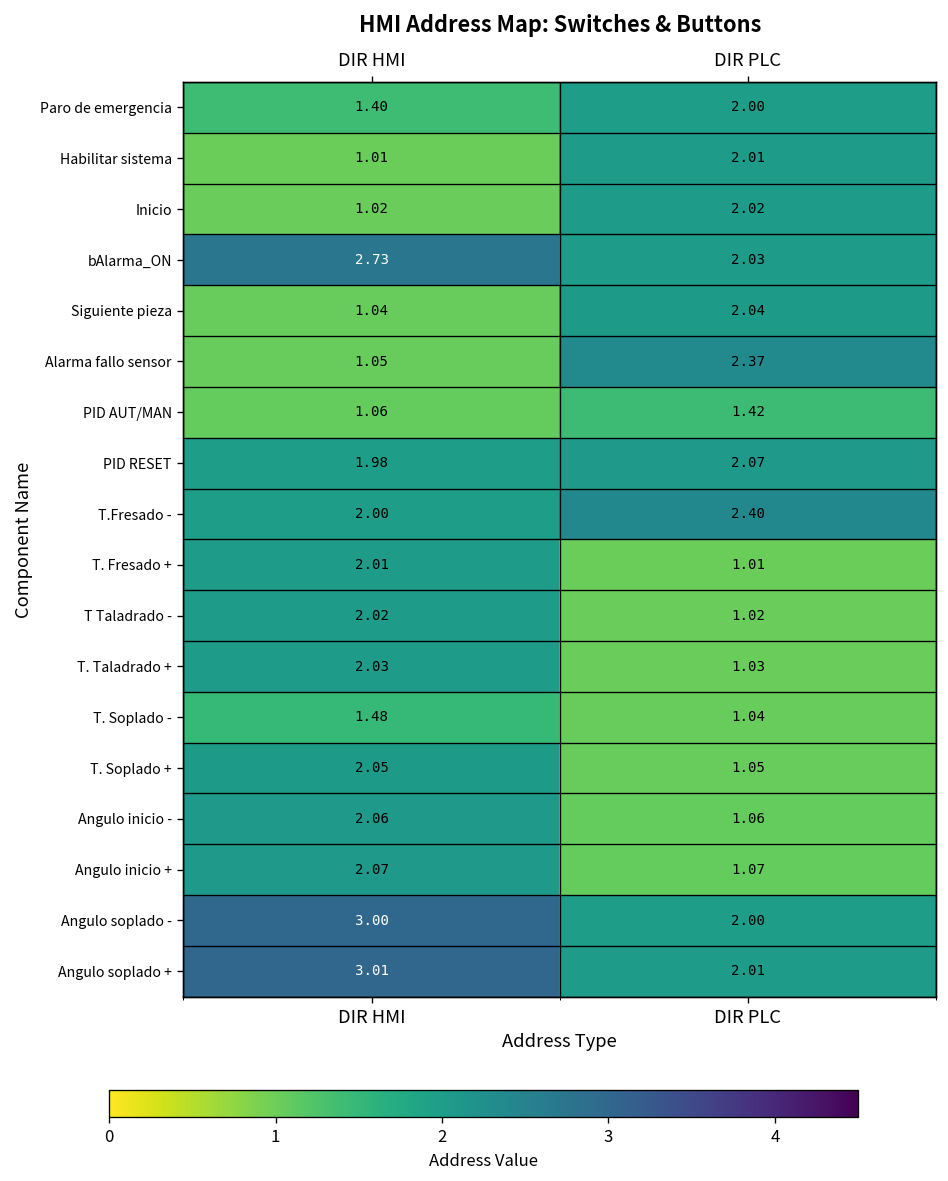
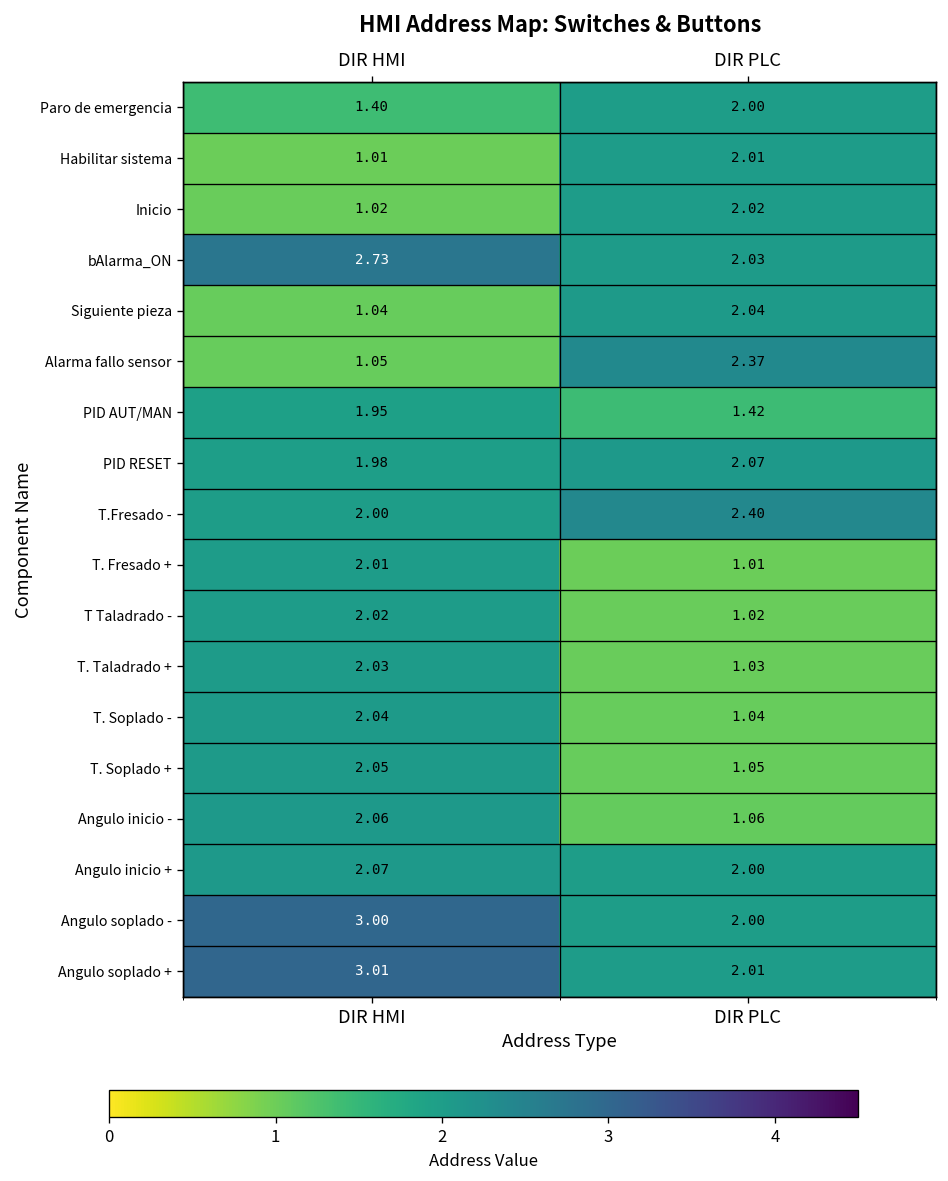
  {
    "Paro de emergencia": {
      "DIR HMI": 1.40,
      "DIR PLC": 2.00
    },
    "Habilitar sistema": {
      "DIR HMI": 1.01,
      "DIR PLC": 2.01
    },
    "Inicio": {
      "DIR HMI": 1.02,
      "DIR PLC": 2.02
    },
    "bAlarma_ON": {
      "DIR HMI": 2.73,
      "DIR PLC": 2.03
    },
    "Siguiente pieza": {
      "DIR HMI": 1.04,
      "DIR PLC": 2.04
    },
    "Alarma fallo sensor": {
      "DIR HMI": 1.05,
      "DIR PLC": 2.37
    },
    "PID AUT/MAN": {
-     "DIR HMI": 1.06,
+     "DIR HMI": 1.95,
      "DIR PLC": 1.42
    },
    "PID RESET": {
      "DIR HMI": 1.98,
      "DIR PLC": 2.07
    },
    "T.Fresado -": {
      "DIR HMI": 2.00,
      "DIR PLC": 2.40
    },
    "T. Fresado +": {
      "DIR HMI": 2.01,
      "DIR PLC": 1.01
    },
    "T Taladrado -": {
      "DIR HMI": 2.02,
      "DIR PLC": 1.02
    },
    "T. Taladrado +": {
      "DIR HMI": 2.03,
      "DIR PLC": 1.03
    },
    "T. Soplado -": {
-     "DIR HMI": 1.48,
+     "DIR HMI": 2.04,
      "DIR PLC": 1.04
    },
    "T. Soplado +": {
      "DIR HMI": 2.05,
      "DIR PLC": 1.05
    },
    "Angulo inicio -": {
      "DIR HMI": 2.06,
      "DIR PLC": 1.06
    },
    "Angulo inicio +": {
      "DIR HMI": 2.07,
-     "DIR PLC": 1.07
+     "DIR PLC": 2.00
    },
    "Angulo soplado -": {
      "DIR HMI": 3.00,
      "DIR PLC": 2.00
    },
    "Angulo soplado +": {
      "DIR HMI": 3.01,
      "DIR PLC": 2.01
    }
  }
